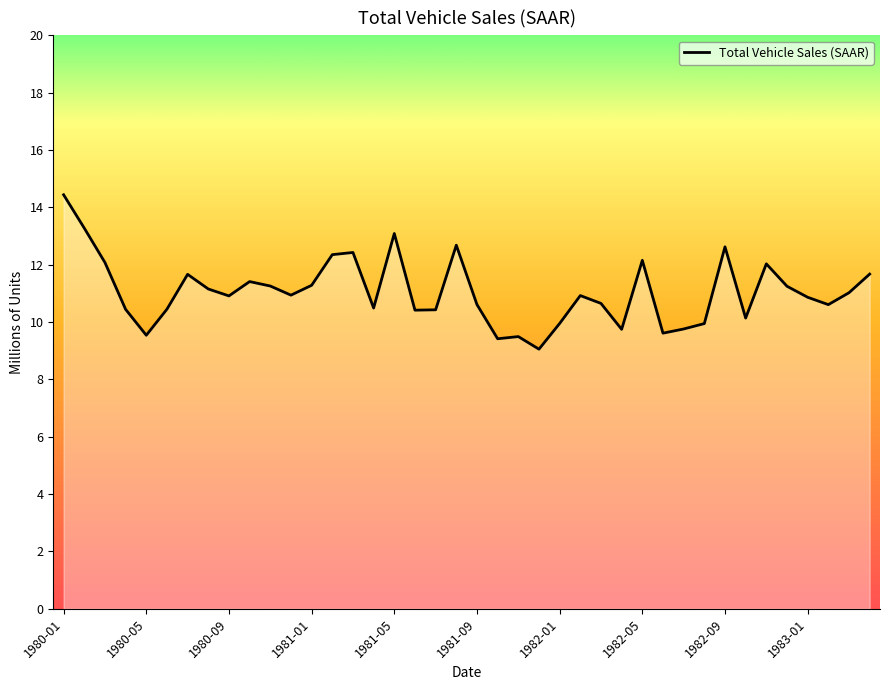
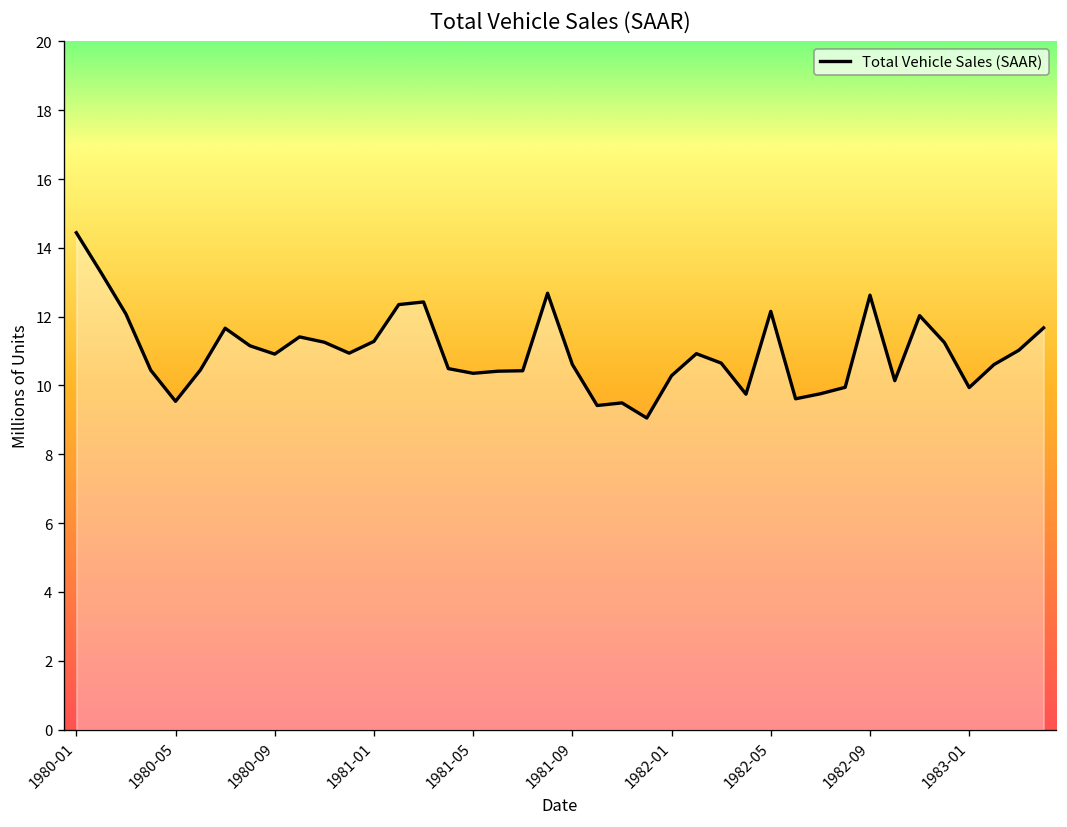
  {
    "1980-01": 14.4,
    "1980-05": 9.5,
    "1980-09": 10.9,
    "1981-01": 11.3,
-   "1981-05": 13.1,
+   "1981-05": 10.4,
    "1981-09": 10.6,
-   "1982-01": 10.0,
+   "1982-01": 10.3,
    "1982-05": 12.2,
    "1982-09": 12.6,
-   "1983-01": 10.9
+   "1983-01": 9.9
  }
